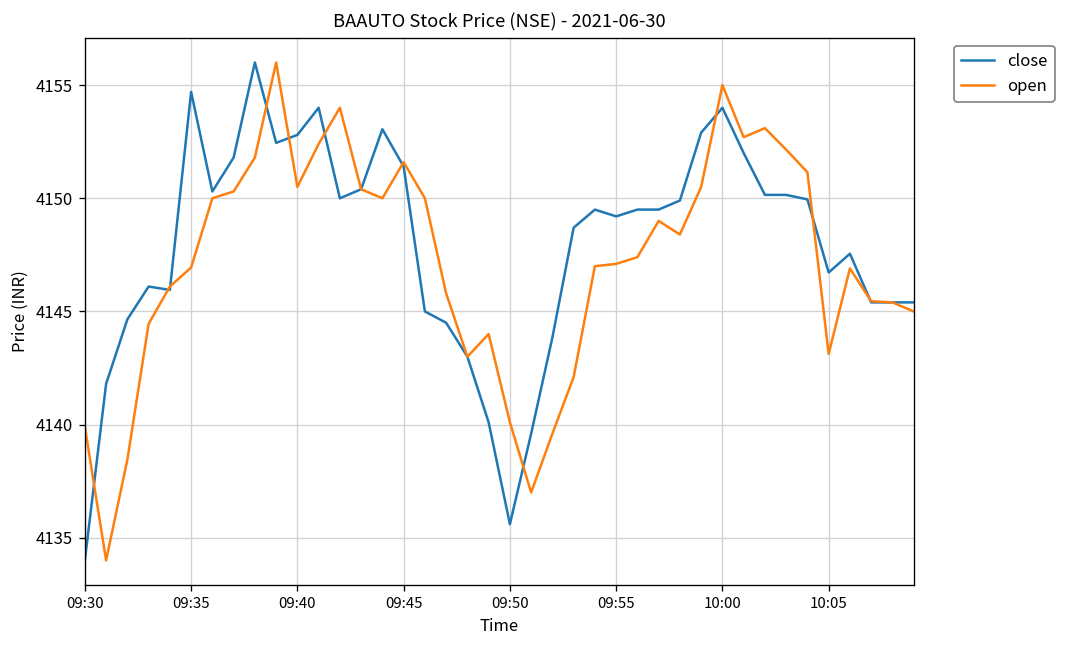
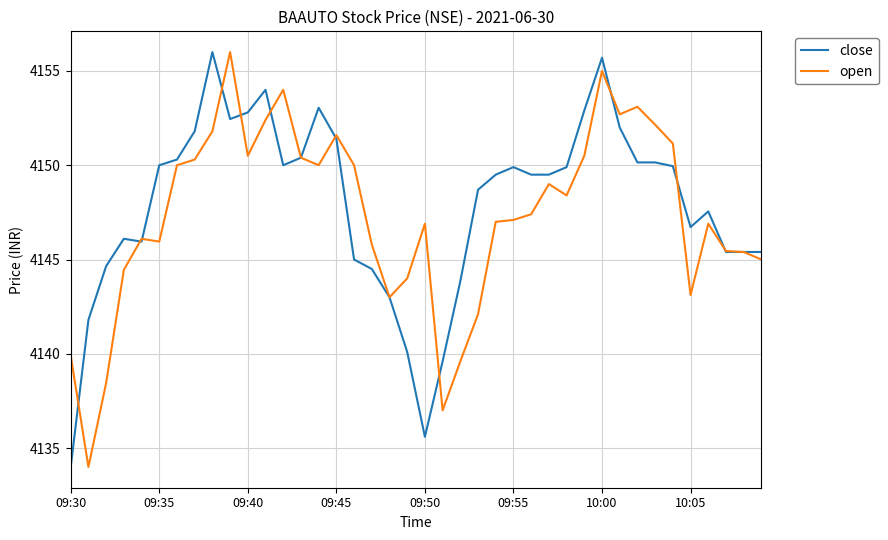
  {
    "close": {
      "09:30": 4134.0,
-     "09:35": 4154.7,
+     "09:35": 4150.0,
      "09:40": 4152.8,
      "09:45": 4151.4,
      "09:50": 4135.6,
-     "09:55": 4149.2,
-     "10:00": 4154.0,
+     "09:55": 4149.9,
+     "10:00": 4155.7,
      "10:05": 4146.7
    },
    "open": {
      "09:30": 4139.9,
-     "09:35": 4146.9,
+     "09:35": 4146.0,
      "09:40": 4150.5,
      "09:45": 4151.6,
-     "09:50": 4140.1,
+     "09:50": 4146.9,
      "09:55": 4147.1,
      "10:00": 4155.0,
      "10:05": 4143.1
    }
  }
